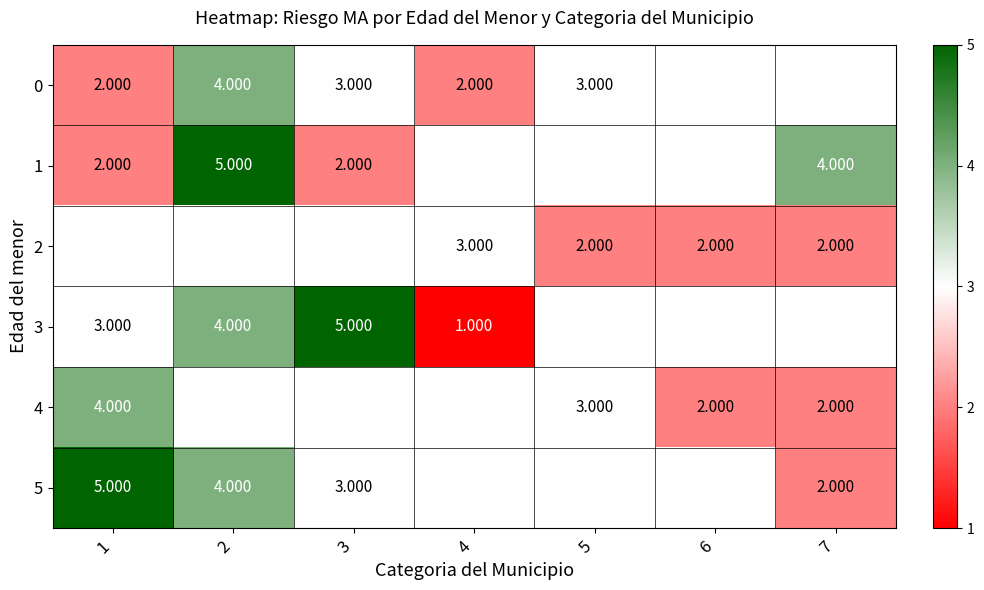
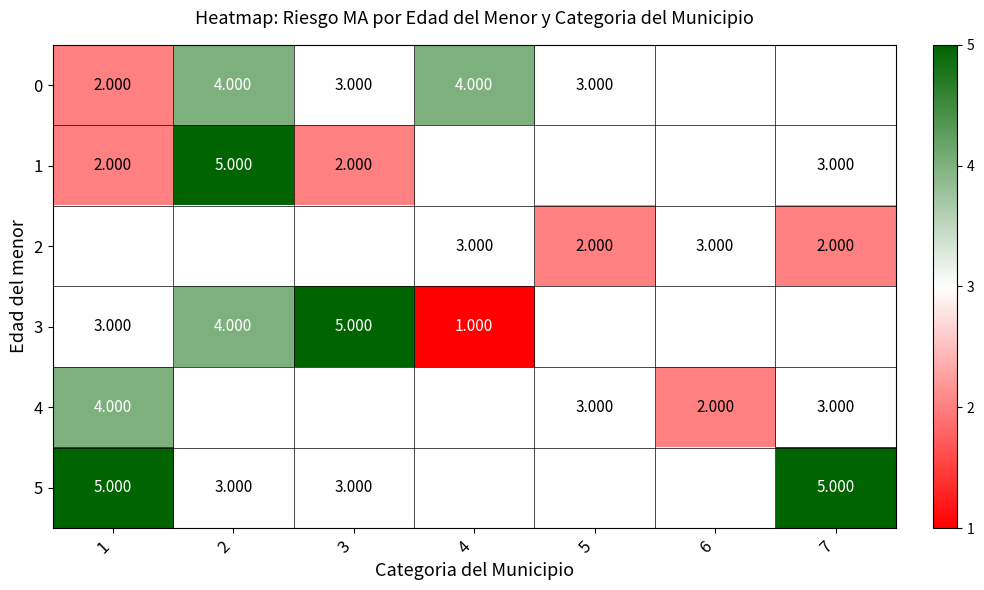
  {
    "0": {
      "1": 2.000,
      "2": 4.000,
      "3": 3.000,
-     "4": 2.000,
+     "4": 4.000,
      "5": 3.000
    },
    "1": {
      "1": 2.000,
      "2": 5.000,
      "3": 2.000,
-     "7": 4.000
+     "7": 3.000
    },
    "2": {
      "4": 3.000,
      "5": 2.000,
-     "6": 2.000,
+     "6": 3.000,
      "7": 2.000
    },
    "3": {
      "1": 3.000,
      "2": 4.000,
      "3": 5.000,
      "4": 1.000
    },
    "4": {
      "1": 4.000,
      "5": 3.000,
      "6": 2.000,
-     "7": 2.000
+     "7": 3.000
    },
    "5": {
      "1": 5.000,
-     "2": 4.000,
+     "2": 3.000,
      "3": 3.000,
-     "7": 2.000
+     "7": 5.000
    }
  }
